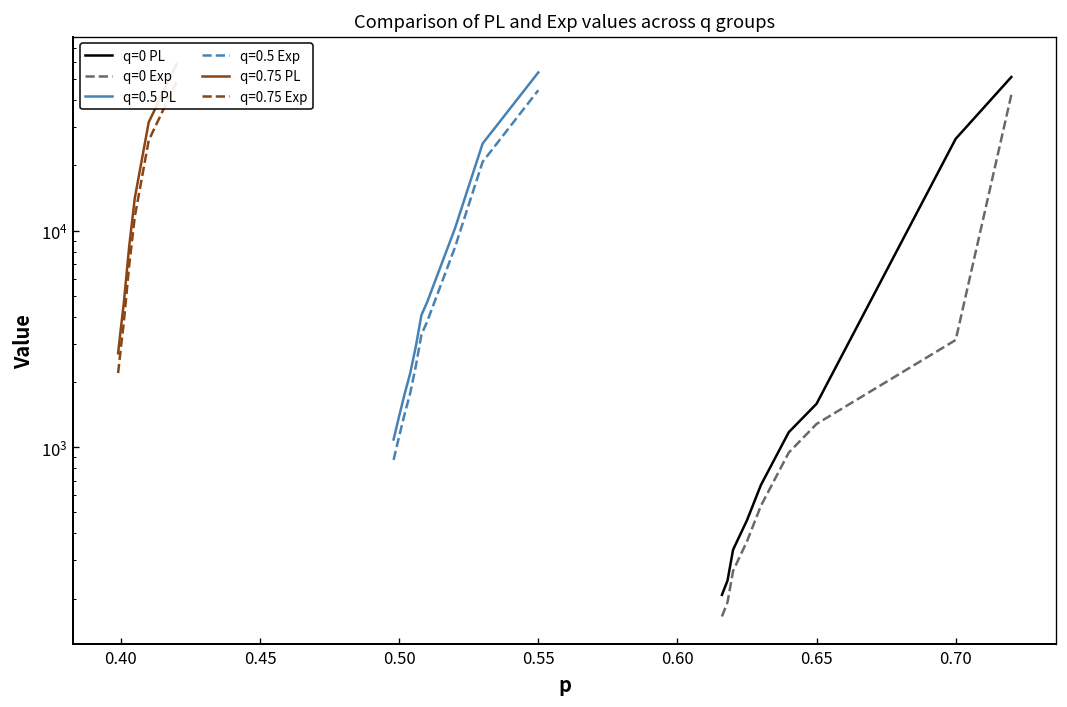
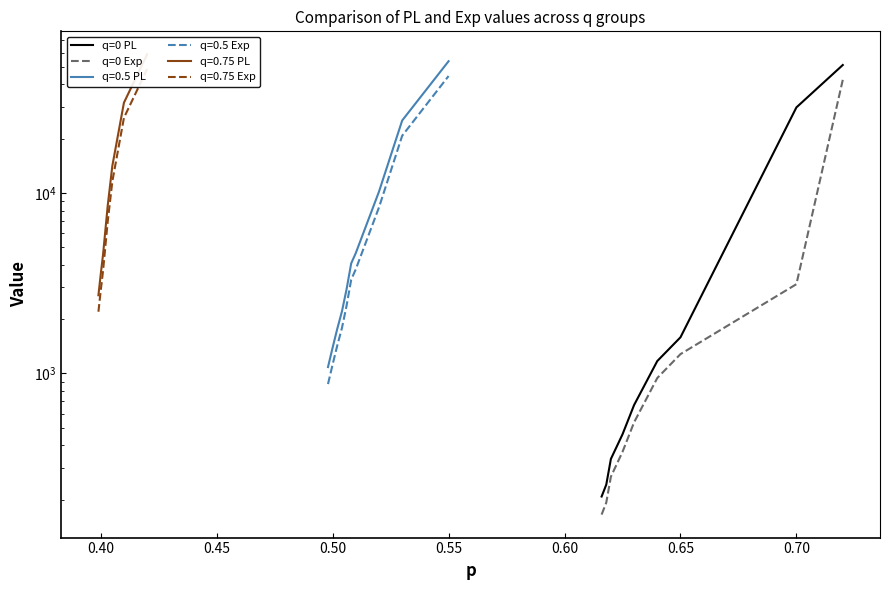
  {
    "q=0 PL": {
      "0.65": 1600,
-     "0.70": 27000
+     "0.70": 30000
    },
    "q=0 Exp": {
      "0.65": 1300,
      "0.70": 3100
    }
  }
